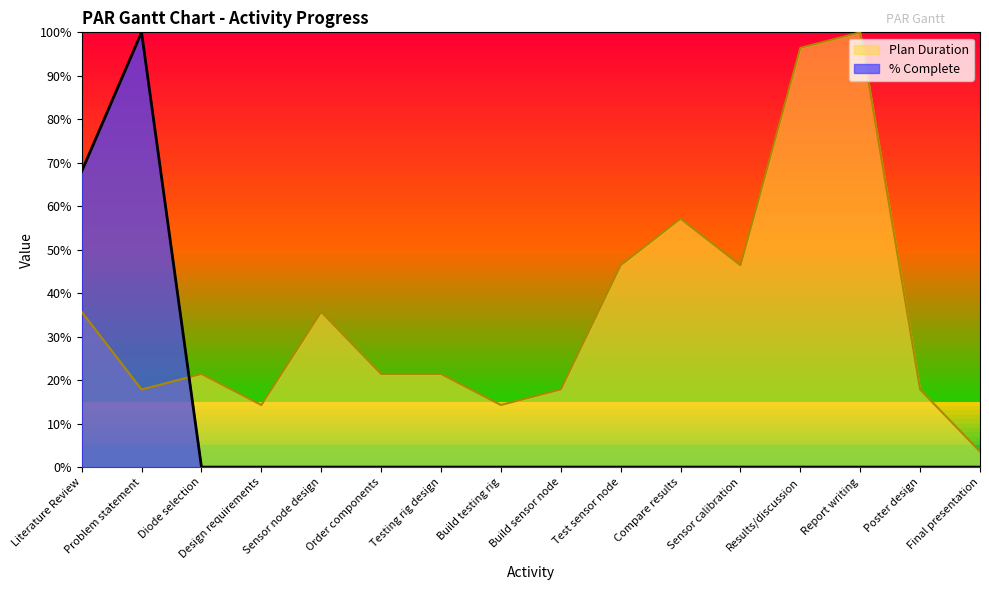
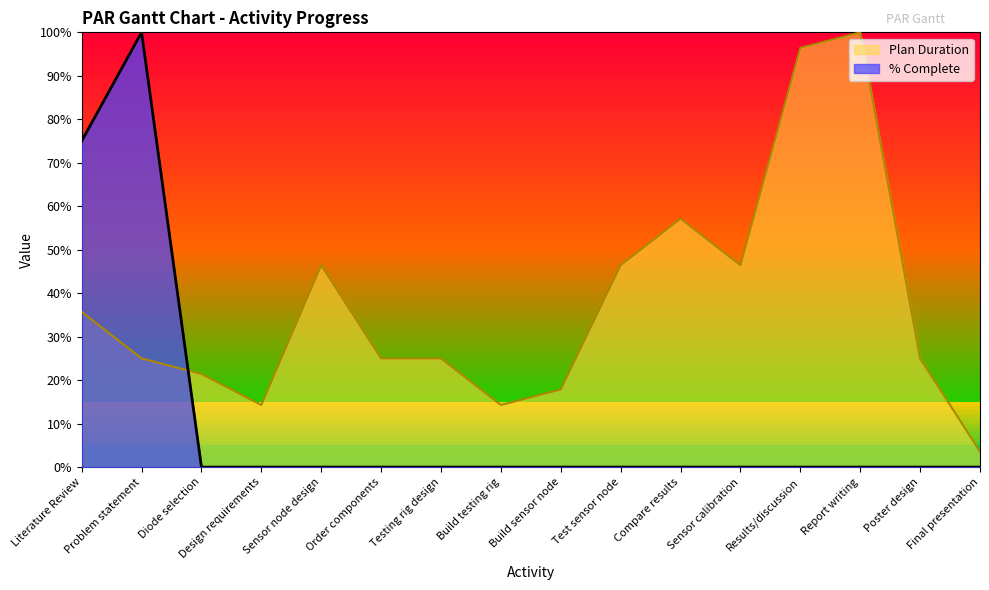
  {
    "Plan Duration": {
      "Literature Review": "36%",
-     "Problem statement": "18%",
+     "Problem statement": "25%",
      "Diode selection": "21%",
      "Design requirements": "14%",
-     "Sensor node design": "36%",
-     "Order components": "21%",
-     "Testing rig design": "21%",
+     "Sensor node design": "46%",
+     "Order components": "25%",
+     "Testing rig design": "25%",
      "Build testing rig": "14%",
      "Build sensor node": "18%",
      "Test sensor node": "46%",
      "Compare results": "57%",
      "Sensor calibration": "46%",
      "Results/discussion": "96%",
      "Report writing": "100%",
-     "Poster design": "18%"
+     "Poster design": "25%"
    },
    "% Complete": {
-     "Literature Review": "68%",
+     "Literature Review": "75%",
      "Problem statement": "100%"
    }
  }
